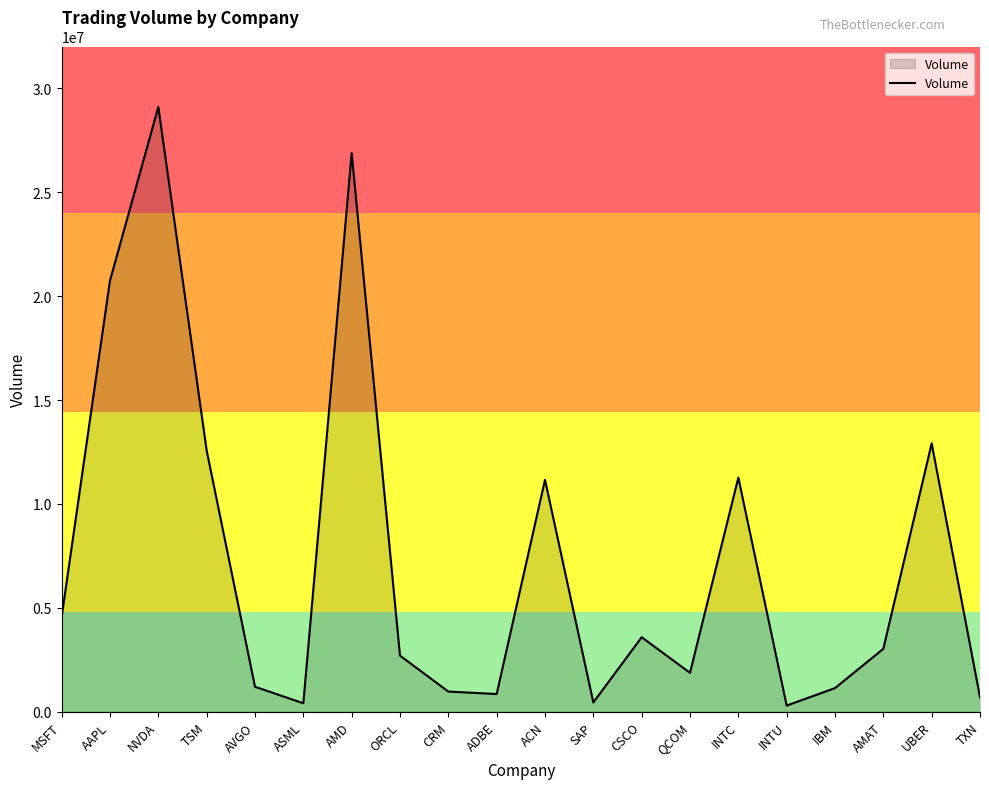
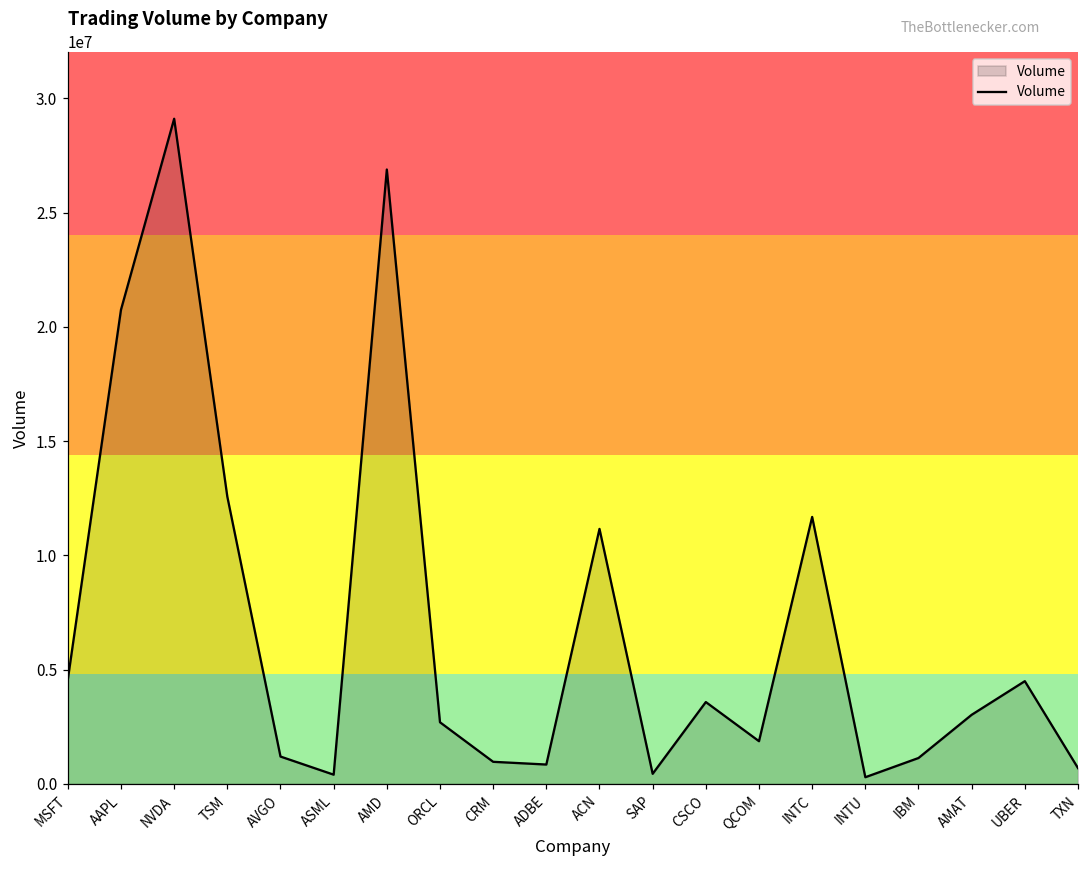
  {
    "MSFT": 4600000,
    "AAPL": 20700000,
    "NVDA": 29100000,
    "TSM": 12600000,
    "AVGO": 1200000,
    "ASML": 400000,
    "AMD": 26900000,
    "ORCL": 2700000,
    "CRM": 1000000,
    "ADBE": 800000,
    "ACN": 11200000,
    "SAP": 400000,
    "CSCO": 3600000,
    "QCOM": 1900000,
-   "INTC": 11300000,
+   "INTC": 11700000,
    "INTU": 300000,
    "IBM": 1100000,
    "AMAT": 3000000,
-   "UBER": 12900000,
+   "UBER": 4500000,
    "TXN": 700000
  }
